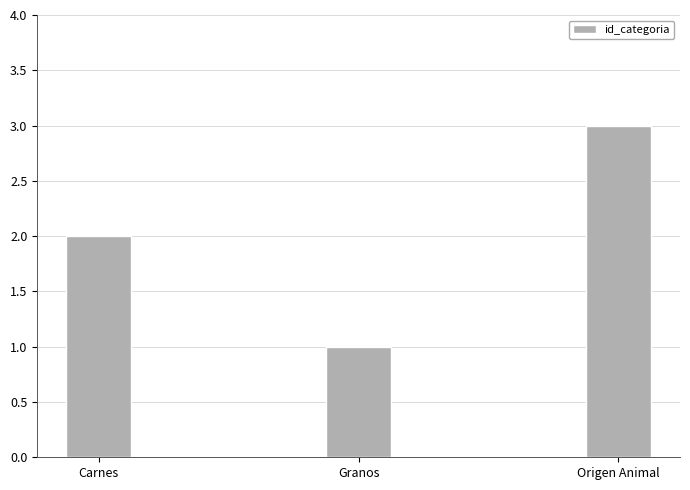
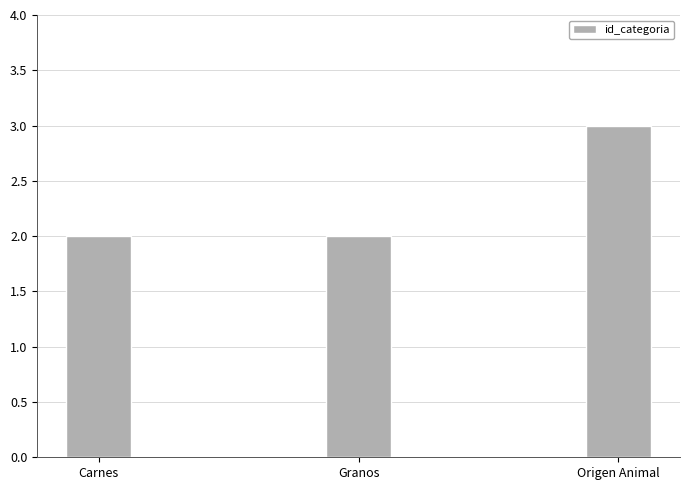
  {
    "Carnes": 2,
-   "Granos": 1,
+   "Granos": 2,
    "Origen Animal": 3
  }
